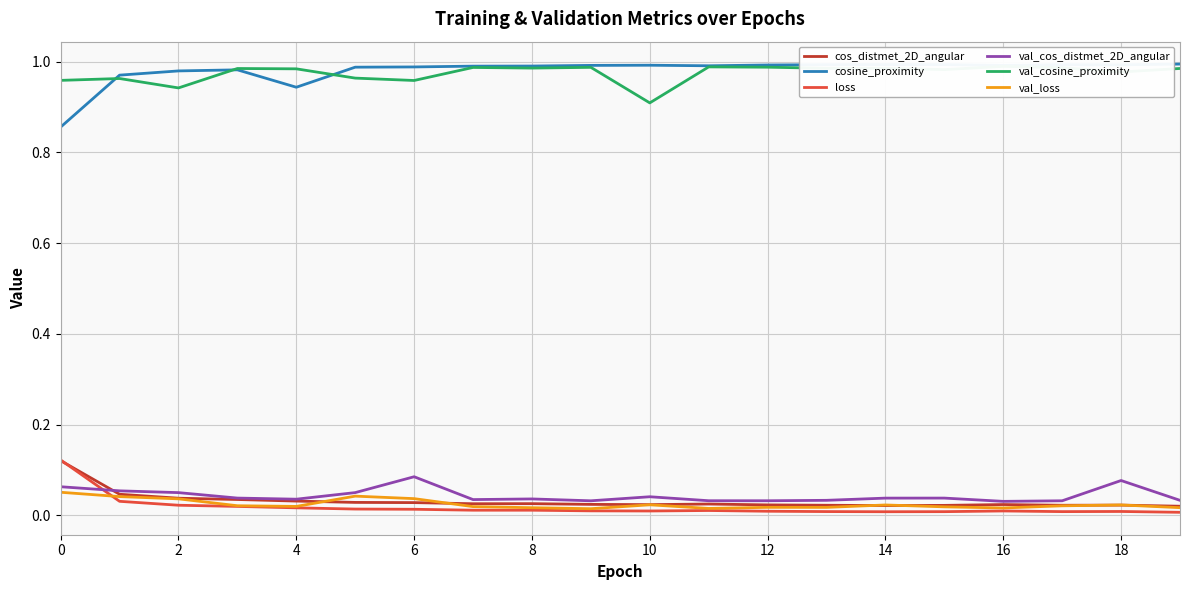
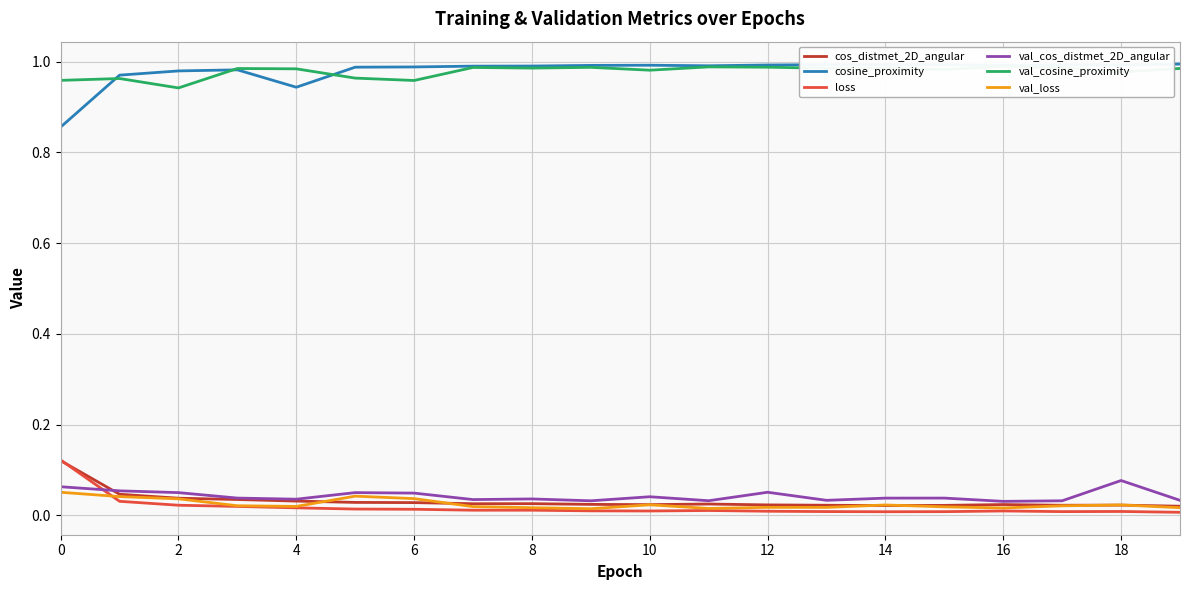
  {
    "cosine_proximity": {
      "0": 0.86,
      "2": 0.98,
      "4": 0.94,
      "6": 0.99,
      "10": 0.99
    },
    "val_cos_distmet_2D_angular": {
      "0": 0.06,
      "2": 0.05,
-     "6": 0.08,
+     "6": 0.05,
      "8": 0.04,
      "10": 0.04,
-     "12": 0.03,
+     "12": 0.05,
      "14": 0.04,
      "16": 0.03,
      "18": 0.08
    },
    "val_cosine_proximity": {
      "0": 0.96,
      "2": 0.94,
      "4": 0.98,
      "6": 0.96,
-     "10": 0.91
+     "10": 0.98
    },
    "val_loss": {
      "0": 0.05,
      "6": 0.04,
      "16": 0.02
    }
  }
